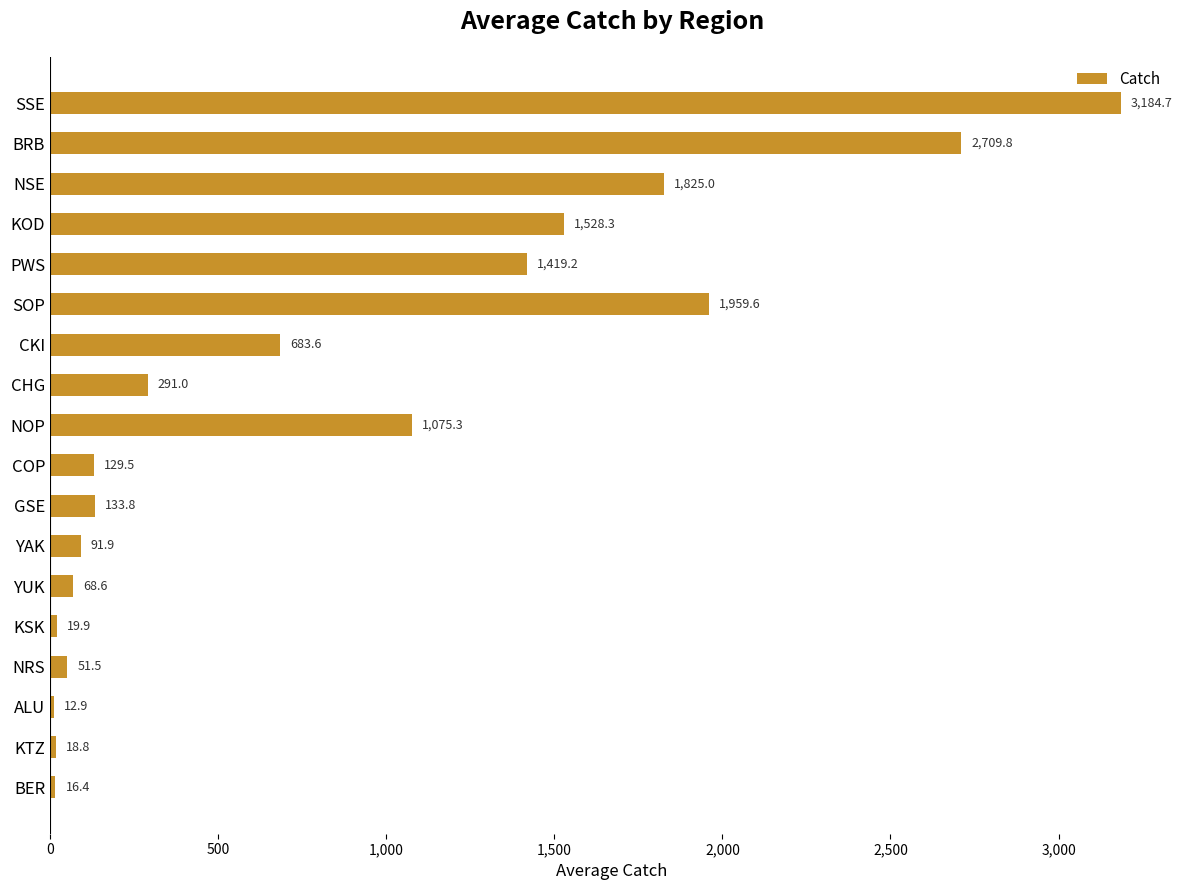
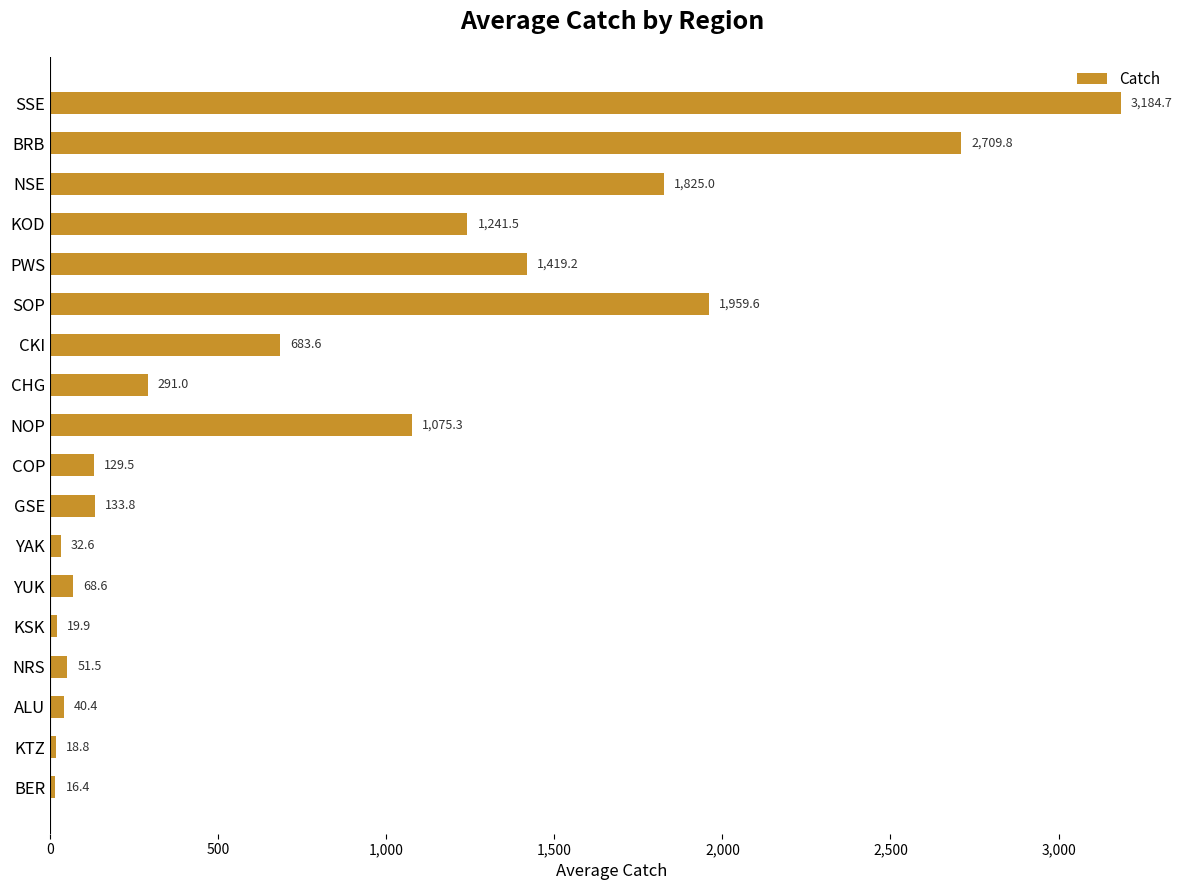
  {
    "SSE": "3,184.7",
    "BRB": "2,709.8",
    "NSE": "1,825.0",
-   "KOD": "1,528.3",
+   "KOD": "1,241.5",
    "PWS": "1,419.2",
    "SOP": "1,959.6",
    "CKI": "683.6",
    "CHG": "291.0",
    "NOP": "1,075.3",
    "COP": "129.5",
    "GSE": "133.8",
-   "YAK": "91.9",
+   "YAK": "32.6",
    "YUK": "68.6",
    "KSK": "19.9",
    "NRS": "51.5",
-   "ALU": "12.9",
+   "ALU": "40.4",
    "KTZ": "18.8",
    "BER": "16.4"
  }
